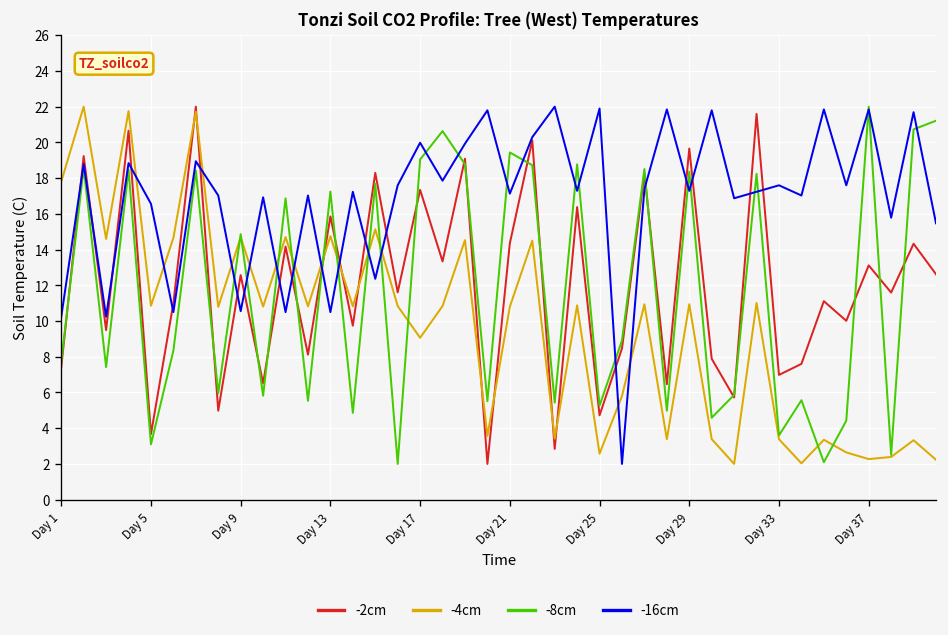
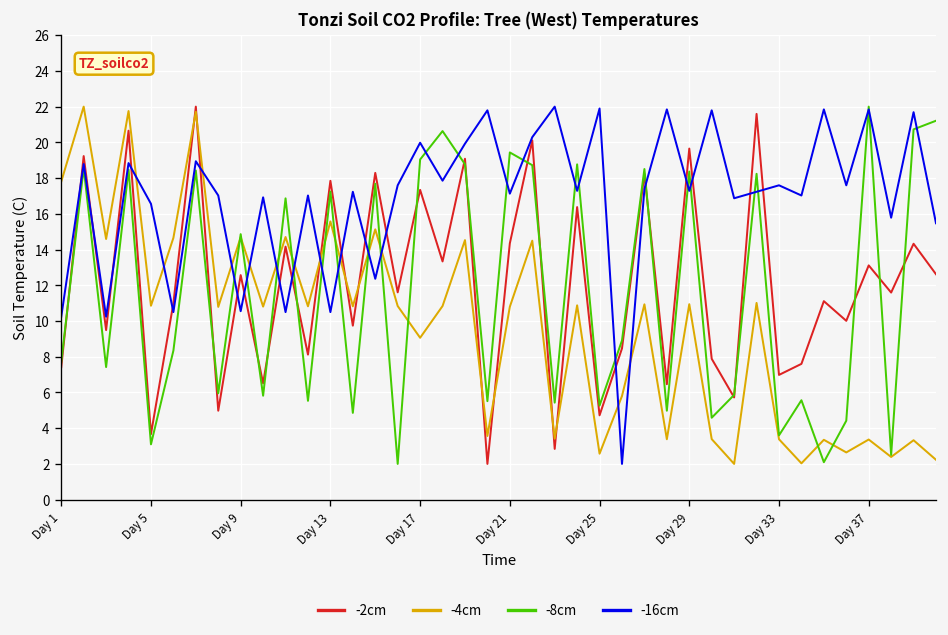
  {
    "-2cm": {
      "Day 1": 7.4,
      "Day 5": 3.7,
      "Day 9": 12.6,
-     "Day 13": 15.9,
+     "Day 13": 17.8,
      "Day 17": 17.3,
      "Day 21": 14.3,
      "Day 25": 4.7,
      "Day 29": 19.7,
      "Day 33": 7.0,
      "Day 37": 13.1
    },
    "-4cm": {
      "Day 1": 17.8,
      "Day 5": 10.9,
-     "Day 13": 14.7,
+     "Day 13": 15.6,
      "Day 17": 9.1,
      "Day 21": 10.8,
      "Day 25": 2.6,
      "Day 29": 10.9,
      "Day 33": 3.4,
-     "Day 37": 2.3
+     "Day 37": 3.4
    },
    "-8cm": {
      "Day 1": 7.7,
      "Day 5": 3.1,
      "Day 13": 17.2,
      "Day 17": 19.0,
      "Day 21": 19.4,
      "Day 25": 5.3,
      "Day 29": 18.4,
      "Day 33": 3.6
    },
    "-16cm": {
      "Day 1": 10.2,
      "Day 5": 16.6,
      "Day 9": 10.5,
      "Day 13": 10.5,
      "Day 17": 20.0,
      "Day 21": 17.1,
      "Day 25": 21.9,
      "Day 29": 17.3,
      "Day 33": 17.6
    }
  }
